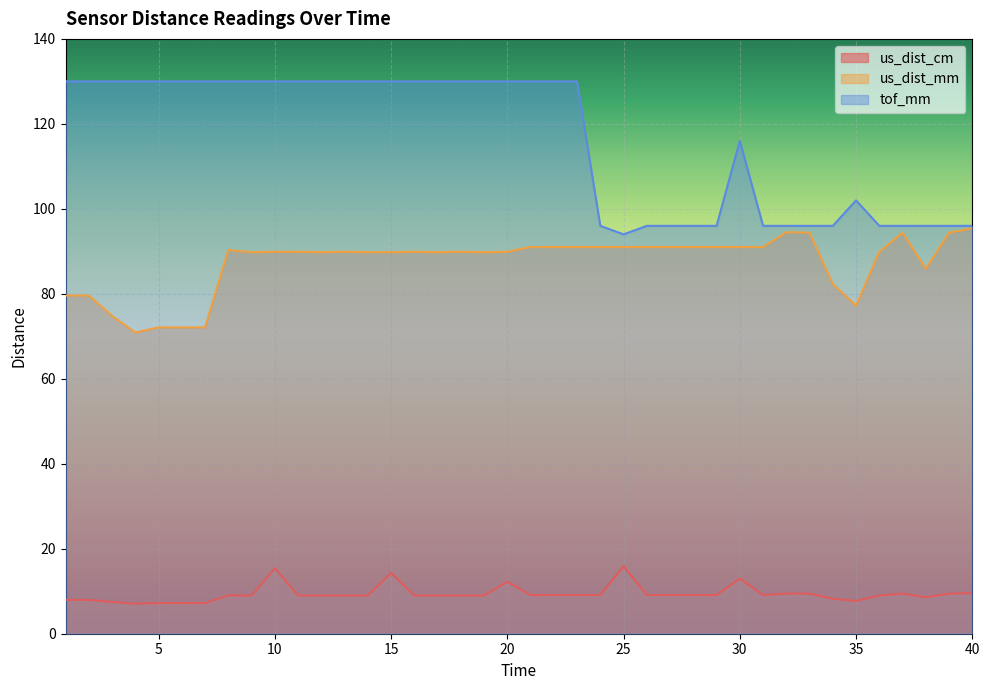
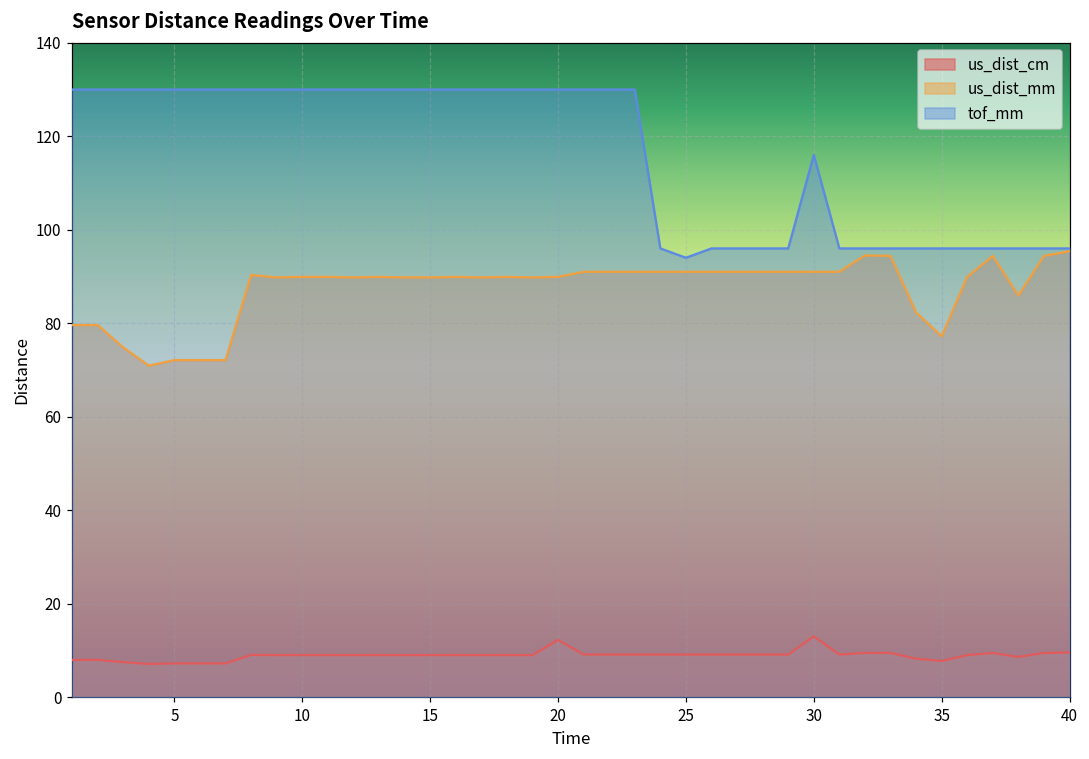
  {
    "us_dist_cm": {
      "5": 7,
-     "10": 15,
-     "15": 14,
+     "10": 9,
+     "15": 9,
      "20": 12,
-     "25": 16,
+     "25": 9,
      "30": 13,
      "35": 8,
      "40": 10
    },
    "us_dist_mm": {
      "5": 72,
      "10": 90,
      "15": 90,
      "20": 90,
      "25": 91,
      "30": 91,
      "35": 77,
      "40": 95
    },
    "tof_mm": {
      "5": 130,
      "10": 130,
      "15": 130,
      "20": 130,
      "25": 94,
      "30": 116,
-     "35": 102,
+     "35": 96,
      "40": 96
    }
  }
